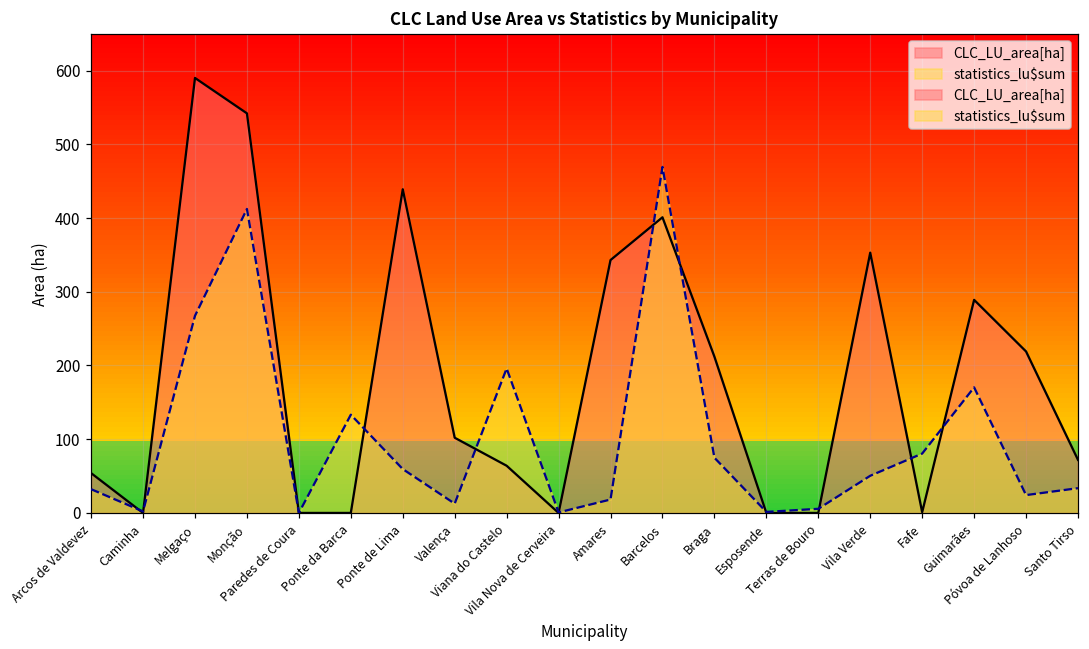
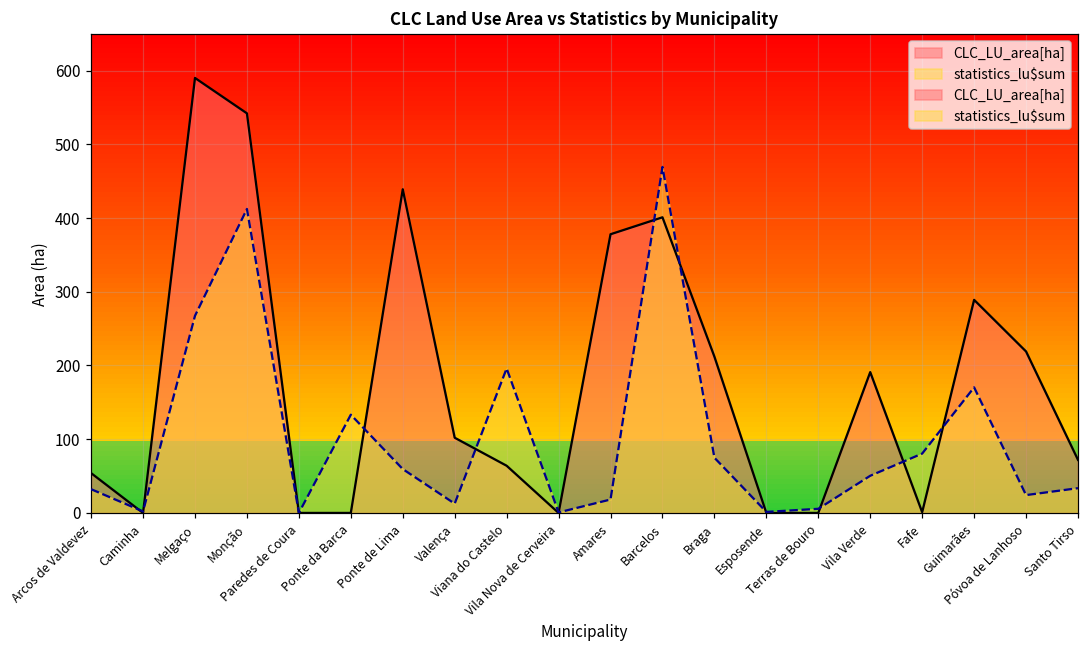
  {
    "CLC_LU_area[ha]": {
      "Arcos de Valdevez": 50,
      "Melgaço": 590,
      "Monção": 540,
      "Ponte da Barca": 0,
      "Ponte de Lima": 440,
      "Valença": 100,
      "Viana do Castelo": 60,
-     "Amares": 340,
+     "Amares": 380,
      "Barcelos": 400,
      "Braga": 210,
      "Terras de Bouro": 0,
-     "Vila Verde": 350,
+     "Vila Verde": 190,
      "Fafe": 0,
      "Guimarães": 290,
      "Póvoa de Lanhoso": 220,
      "Santo Tirso": 70
    },
    "statistics_lu$sum": {
      "Arcos de Valdevez": 30,
      "Melgaço": 270,
      "Monção": 410,
      "Ponte da Barca": 130,
      "Ponte de Lima": 60,
      "Valença": 10,
      "Viana do Castelo": 200,
      "Amares": 20,
      "Barcelos": 470,
      "Braga": 70,
      "Terras de Bouro": 10,
      "Vila Verde": 50,
      "Fafe": 80,
      "Guimarães": 170,
      "Póvoa de Lanhoso": 20,
      "Santo Tirso": 30
    }
  }
